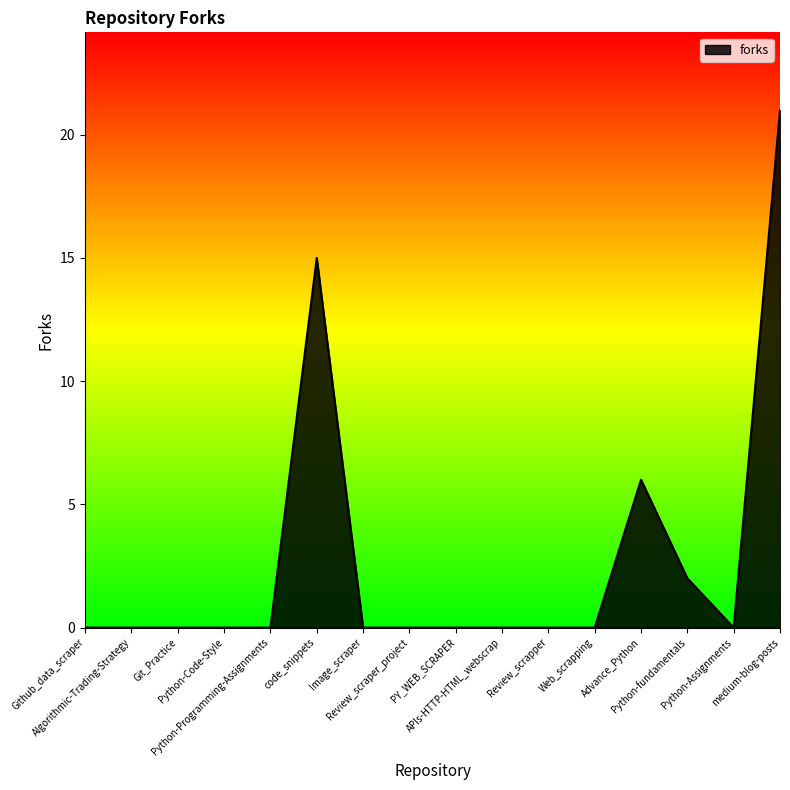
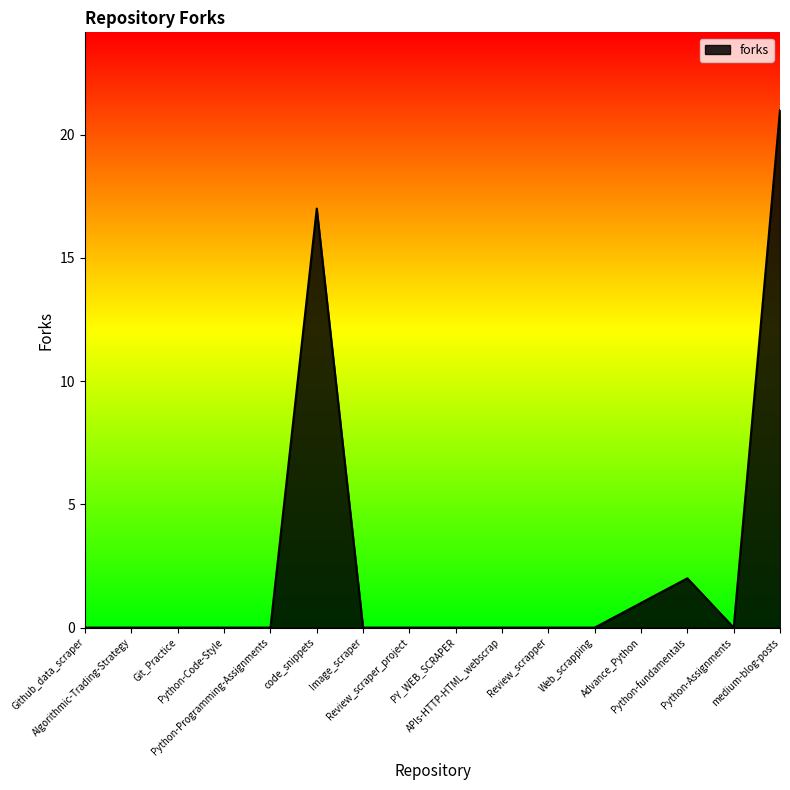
  {
    "Github_data_scraper": 0,
    "Algorithmic-Trading-Strategy": 0,
    "Git_Practice": 0,
    "Python-Code-Style": 0,
    "Python-Programming-Assignments": 0,
-   "code_snippets": 15,
+   "code_snippets": 17,
    "Image_scraper": 0,
    "Review_scraper_project": 0,
    "PY_WEB_SCRAPER": 0,
    "APIs-HTTP-HTML_webscrap": 0,
    "Review_scrapper": 0,
    "Web_scrapping": 0,
-   "Advance_Python": 6,
+   "Advance_Python": 1,
    "Python-fundamentals": 2,
    "Python-Assignments": 0,
    "medium-blog-posts": 21
  }
